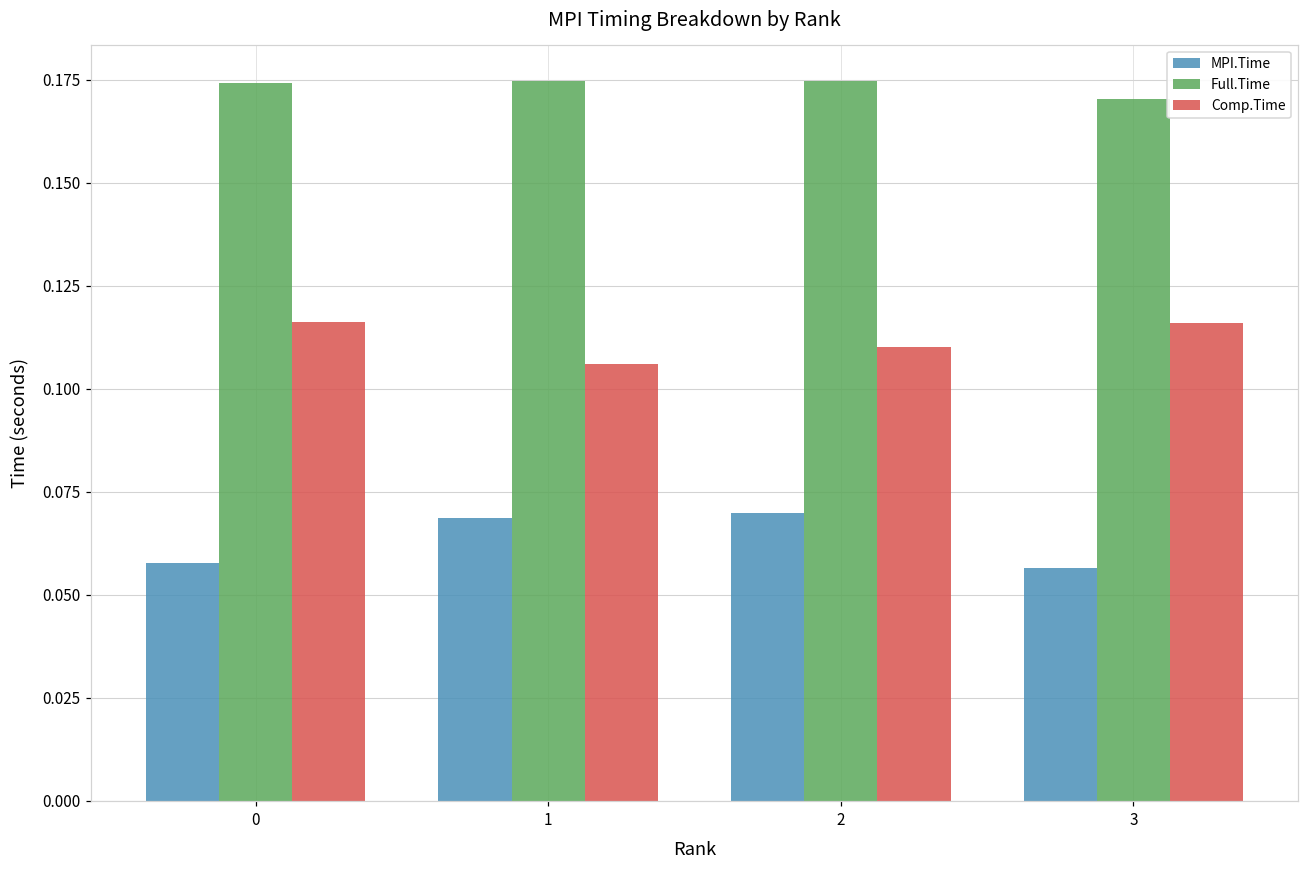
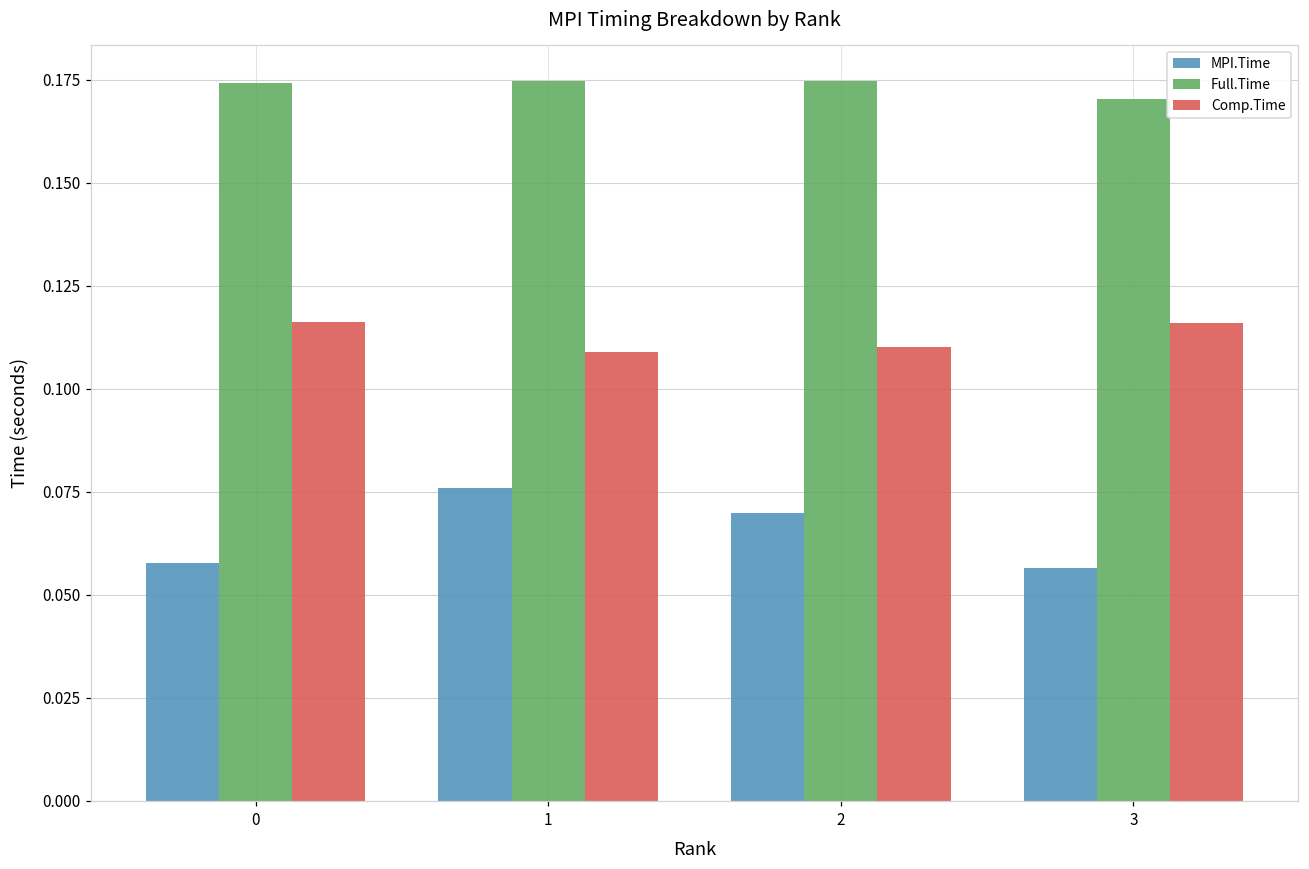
  {
    "MPI.Time": {
      "0": 0.058,
-     "1": 0.069,
+     "1": 0.076,
      "2": 0.070,
      "3": 0.056
    },
    "Full.Time": {
      "0": 0.174,
      "1": 0.175,
      "2": 0.175,
      "3": 0.170
    },
    "Comp.Time": {
      "0": 0.116,
-     "1": 0.106,
+     "1": 0.109,
      "2": 0.110,
      "3": 0.116
    }
  }
